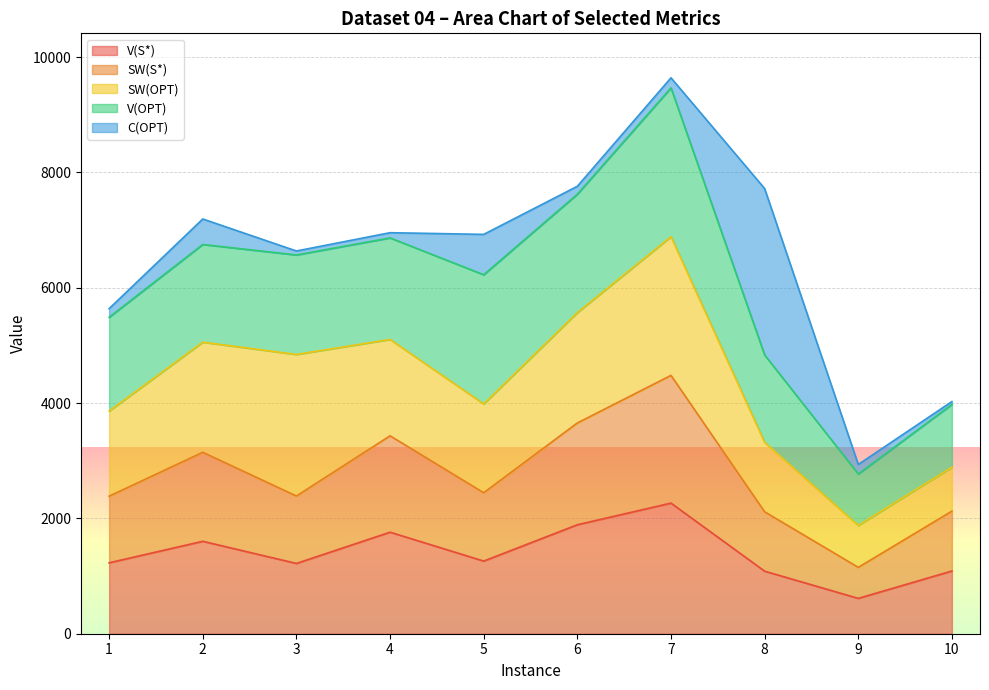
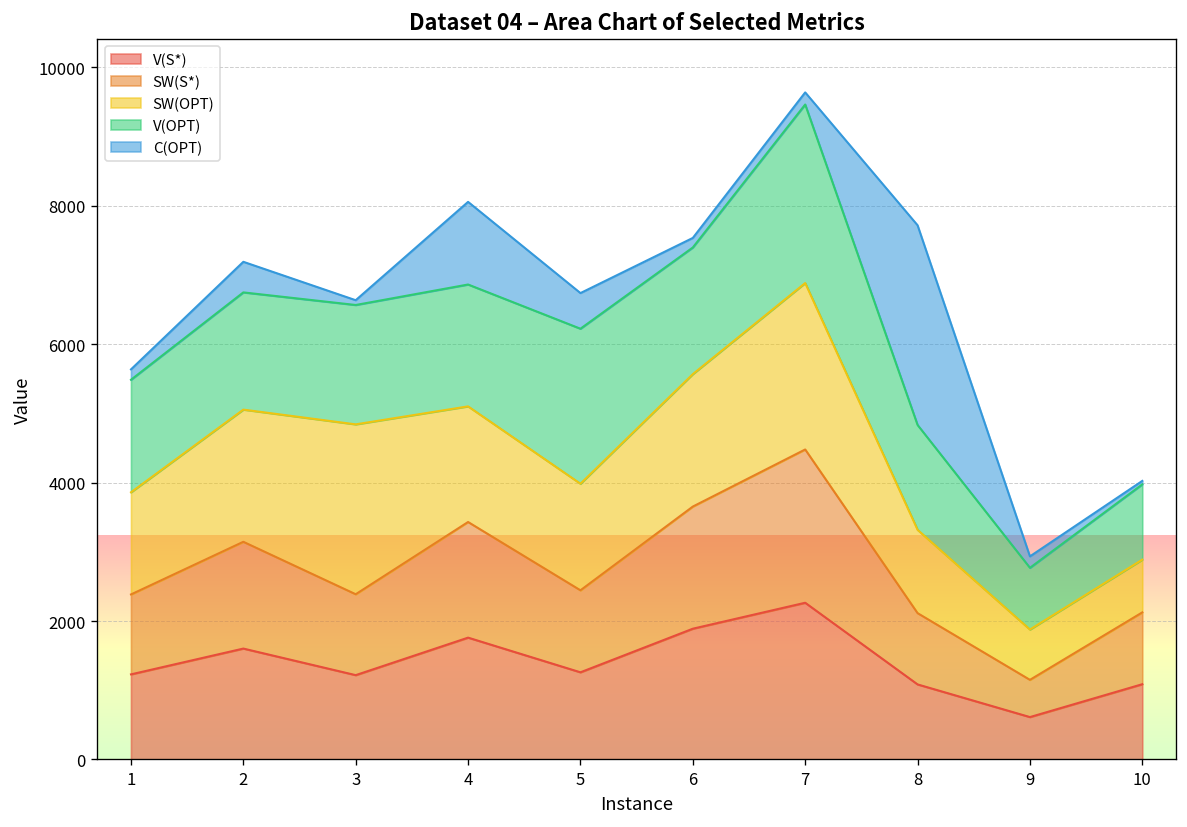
  {
    "SW(OPT)": {
      "1": 1500,
      "2": 1900,
      "3": 2500,
      "4": 1700,
      "5": 1500,
      "6": 1900,
      "7": 2400,
      "8": 1200,
      "9": 700,
      "10": 800
    },
    "V(OPT)": {
      "1": 1600,
      "2": 1700,
      "3": 1700,
      "4": 1800,
      "5": 2200,
-     "6": 2100,
+     "6": 1800,
      "7": 2600,
      "8": 1500,
      "9": 900,
      "10": 1100
    },
    "C(OPT)": {
      "1": 200,
      "2": 400,
      "3": 100,
-     "4": 100,
-     "5": 700,
+     "4": 1200,
+     "5": 500,
      "6": 100,
      "7": 200,
      "8": 2900,
      "9": 200,
      "10": 100
    }
  }
